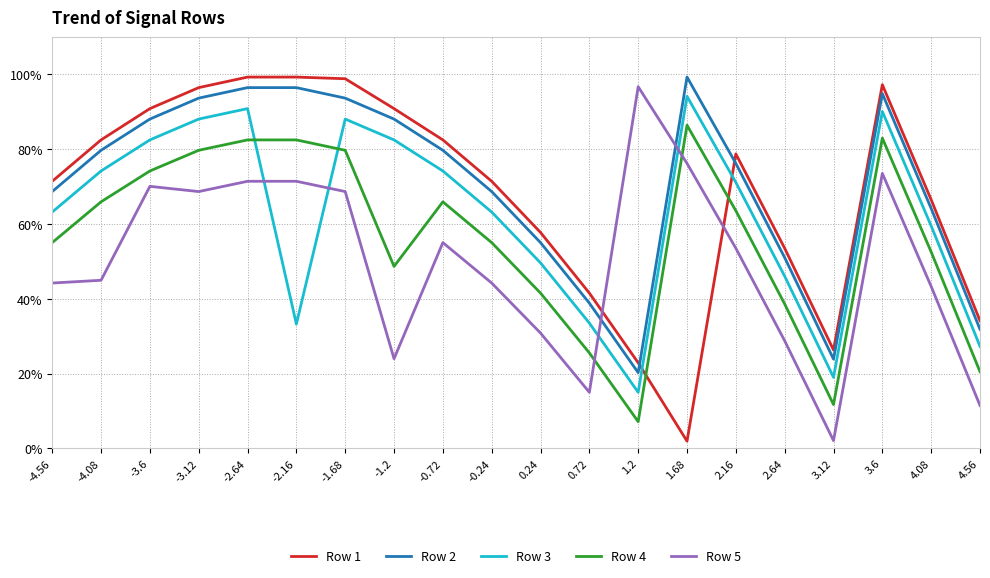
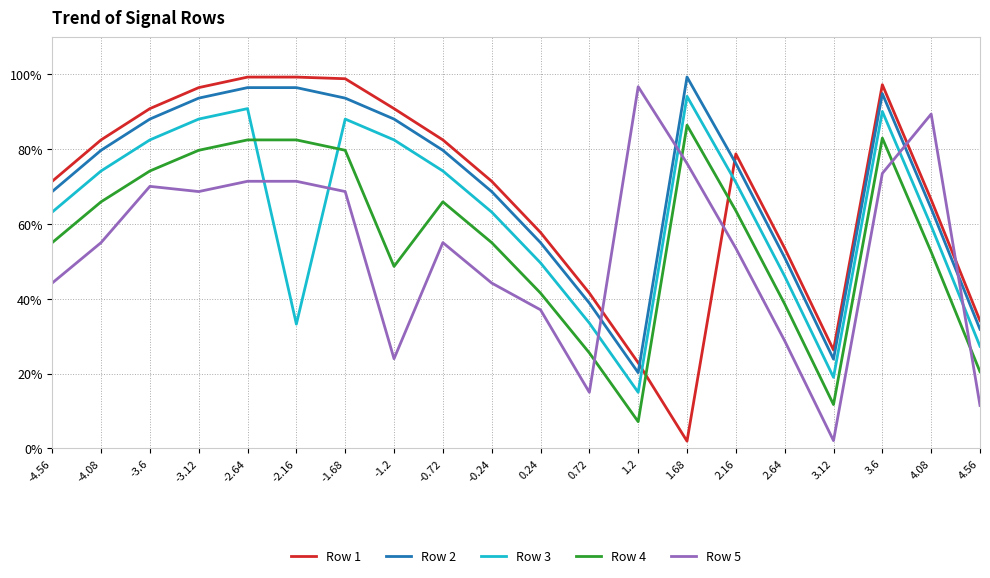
  {
    "Row 1": {
      "-4.56": "71%",
      "-4.08": "82%",
      "-3.6": "91%",
      "-3.12": "96%",
      "-2.64": "99%",
      "-2.16": "99%",
      "-1.68": "99%",
      "-1.2": "91%",
      "-0.72": "82%",
      "-0.24": "71%",
      "0.24": "58%",
      "0.72": "42%",
      "1.2": "23%",
      "1.68": "2%",
      "2.16": "79%",
      "2.64": "54%",
      "3.12": "26%",
      "3.6": "97%",
      "4.08": "66%",
      "4.56": "34%"
    },
    "Row 2": {
      "-4.56": "69%",
      "-4.08": "80%",
      "-3.6": "88%",
      "-3.12": "94%",
      "-2.64": "96%",
      "-2.16": "96%",
      "-1.68": "94%",
      "-1.2": "88%",
      "-0.72": "80%",
      "-0.24": "69%",
      "0.24": "55%",
      "0.72": "39%",
      "1.2": "20%",
      "1.68": "99%",
      "2.16": "76%",
      "2.64": "51%",
      "3.12": "24%",
      "3.6": "95%",
      "4.08": "64%",
      "4.56": "32%"
    },
    "Row 3": {
      "-4.56": "63%",
      "-4.08": "74%",
      "-3.6": "82%",
      "-3.12": "88%",
      "-2.64": "91%",
      "-2.16": "33%",
      "-1.68": "88%",
      "-1.2": "82%",
      "-0.72": "74%",
      "-0.24": "63%",
      "0.24": "50%",
      "0.72": "33%",
      "1.2": "15%",
      "1.68": "94%",
      "2.16": "71%",
      "2.64": "46%",
      "3.12": "19%",
      "3.6": "90%",
      "4.08": "59%",
      "4.56": "27%"
    },
    "Row 4": {
      "-4.56": "55%",
      "-4.08": "66%",
      "-3.6": "74%",
      "-3.12": "80%",
      "-2.64": "82%",
      "-2.16": "82%",
      "-1.68": "80%",
      "-1.2": "49%",
      "-0.72": "66%",
      "-0.24": "55%",
      "0.24": "42%",
      "0.72": "26%",
      "1.2": "7%",
      "1.68": "86%",
      "2.16": "64%",
      "2.64": "39%",
      "3.12": "12%",
      "3.6": "83%",
      "4.08": "53%",
      "4.56": "20%"
    },
    "Row 5": {
      "-4.56": "44%",
-     "-4.08": "45%",
+     "-4.08": "55%",
      "-3.6": "70%",
      "-3.12": "69%",
      "-2.64": "71%",
      "-2.16": "71%",
      "-1.68": "69%",
      "-1.2": "24%",
      "-0.72": "55%",
      "-0.24": "44%",
-     "0.24": "31%",
+     "0.24": "37%",
      "0.72": "15%",
      "1.2": "97%",
      "1.68": "76%",
      "2.16": "54%",
      "2.64": "29%",
      "3.12": "2%",
      "3.6": "74%",
-     "4.08": "43%",
+     "4.08": "89%",
      "4.56": "11%"
    }
  }
